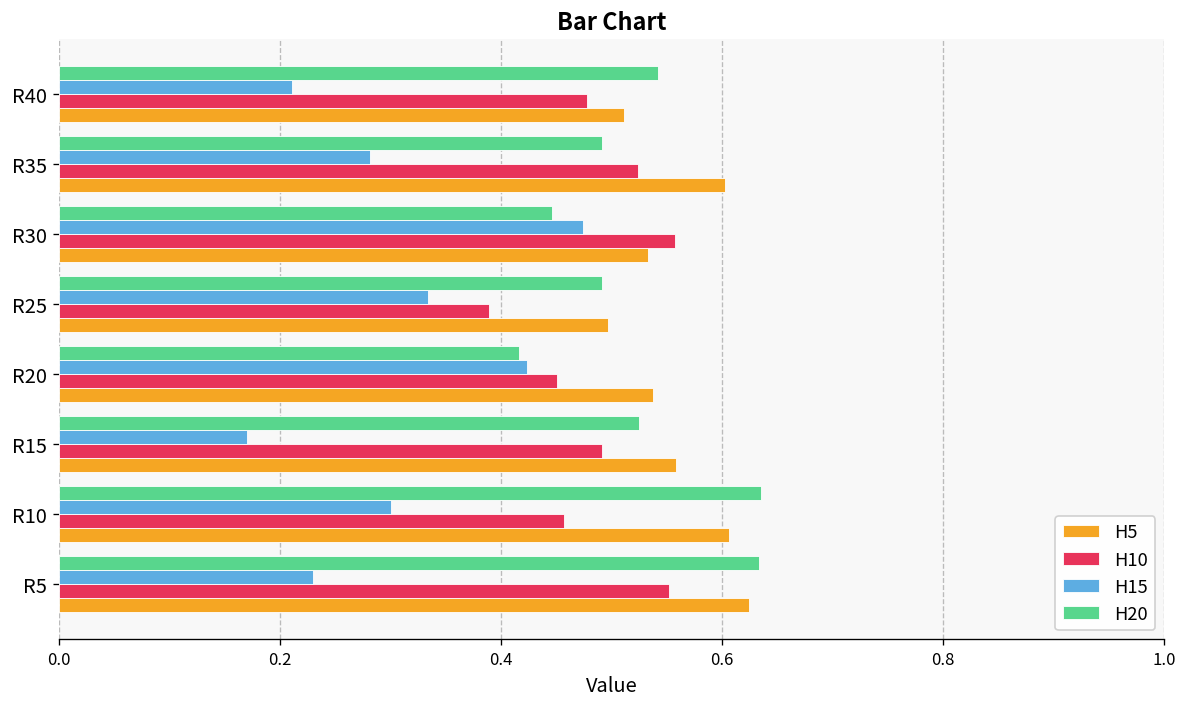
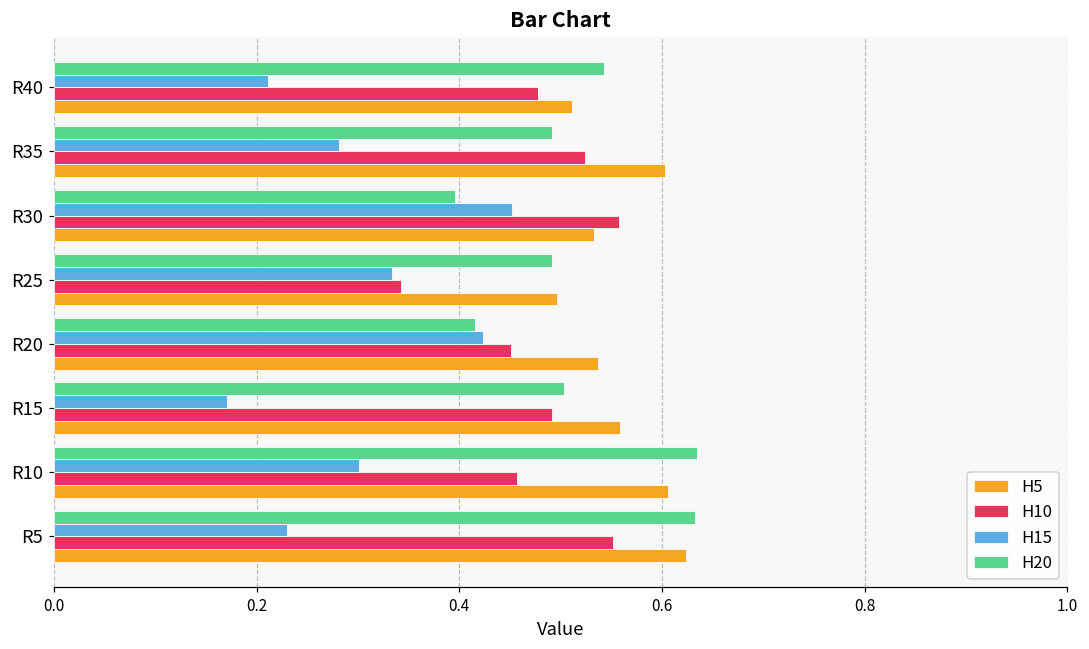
  {
    "H5": {
      "R40": 0.51,
      "R35": 0.60,
      "R30": 0.53,
      "R25": 0.50,
      "R20": 0.54,
      "R15": 0.56,
      "R10": 0.61,
      "R5": 0.62
    },
    "H10": {
      "R40": 0.48,
      "R35": 0.52,
      "R30": 0.56,
-     "R25": 0.39,
+     "R25": 0.34,
      "R20": 0.45,
      "R15": 0.49,
      "R10": 0.46,
      "R5": 0.55
    },
    "H15": {
      "R40": 0.21,
      "R35": 0.28,
-     "R30": 0.47,
+     "R30": 0.45,
      "R25": 0.33,
      "R20": 0.42,
      "R15": 0.17,
      "R10": 0.30,
      "R5": 0.23
    },
    "H20": {
      "R40": 0.54,
      "R35": 0.49,
-     "R30": 0.45,
+     "R30": 0.40,
      "R25": 0.49,
      "R20": 0.42,
-     "R15": 0.52,
+     "R15": 0.50,
      "R10": 0.63,
      "R5": 0.63
    }
  }
